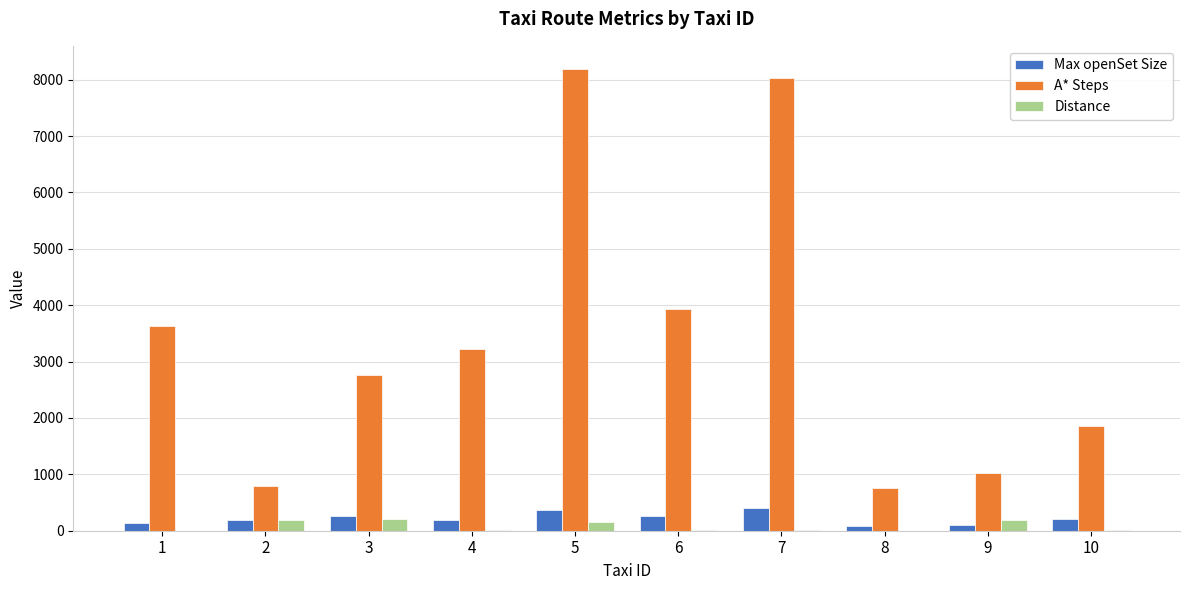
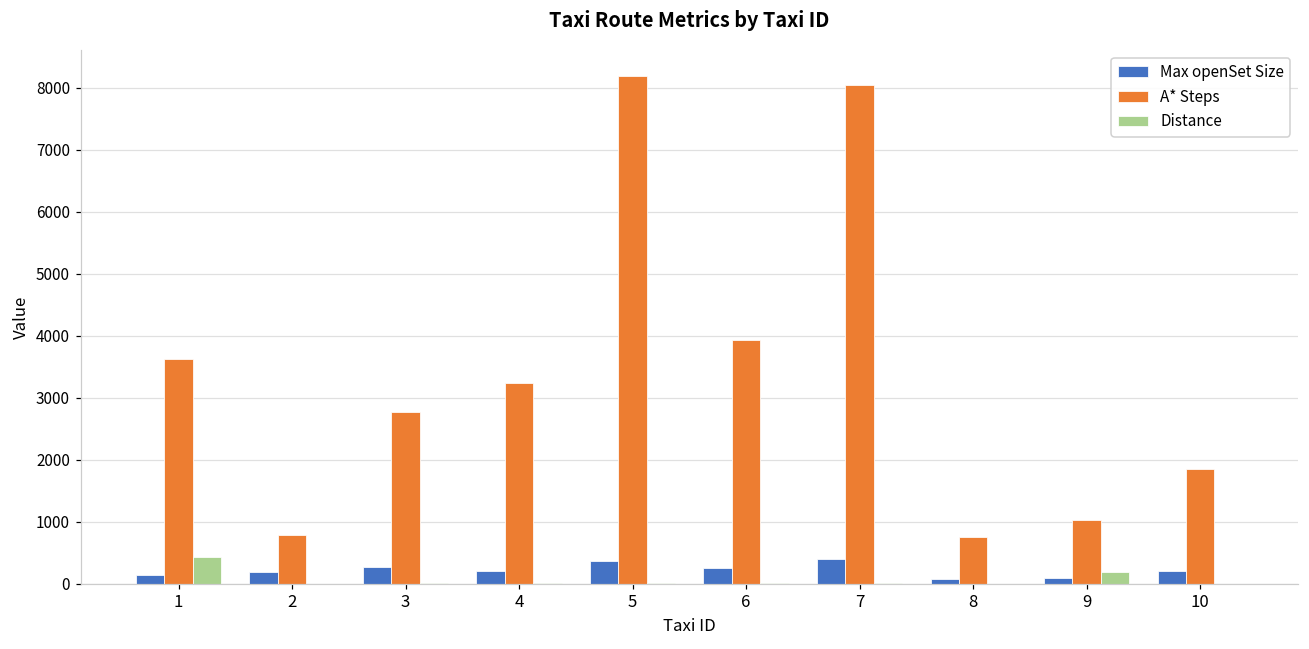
  {
    "Max openSet Size": {
      "1": 100,
      "2": 200,
      "3": 300,
      "4": 200,
      "5": 400,
      "6": 300,
      "7": 400,
      "8": 100,
      "9": 100,
      "10": 200
    },
    "A* Steps": {
      "1": 3600,
      "2": 800,
      "3": 2800,
      "4": 3200,
      "5": 8200,
      "6": 3900,
      "7": 8000,
      "8": 800,
      "9": 1000,
      "10": 1900
    },
    "Distance": {
-     "1": 0,
-     "2": 200,
-     "3": 200,
-     "5": 200,
+     "1": 400,
+     "2": 0,
+     "3": 0,
+     "5": 0,
      "9": 200
    }
  }
